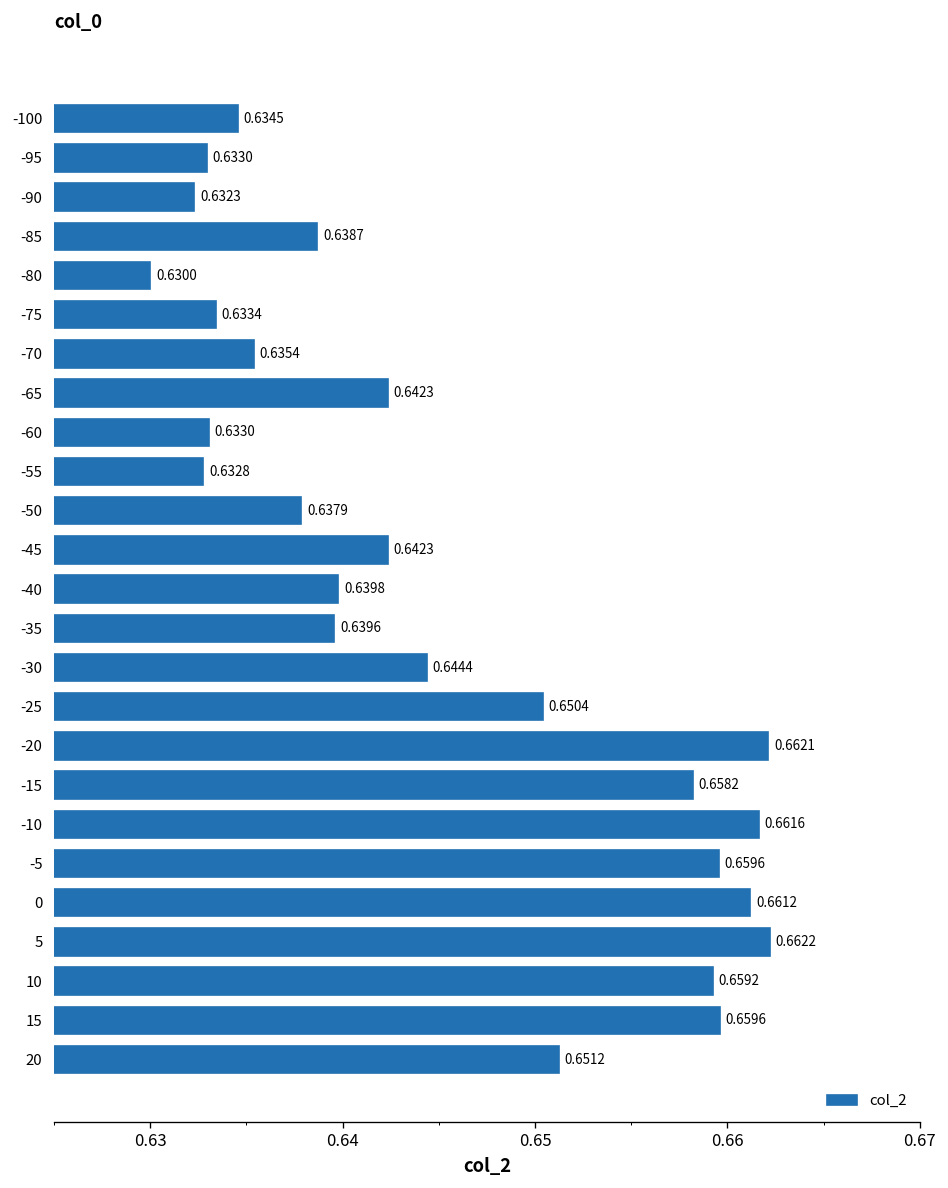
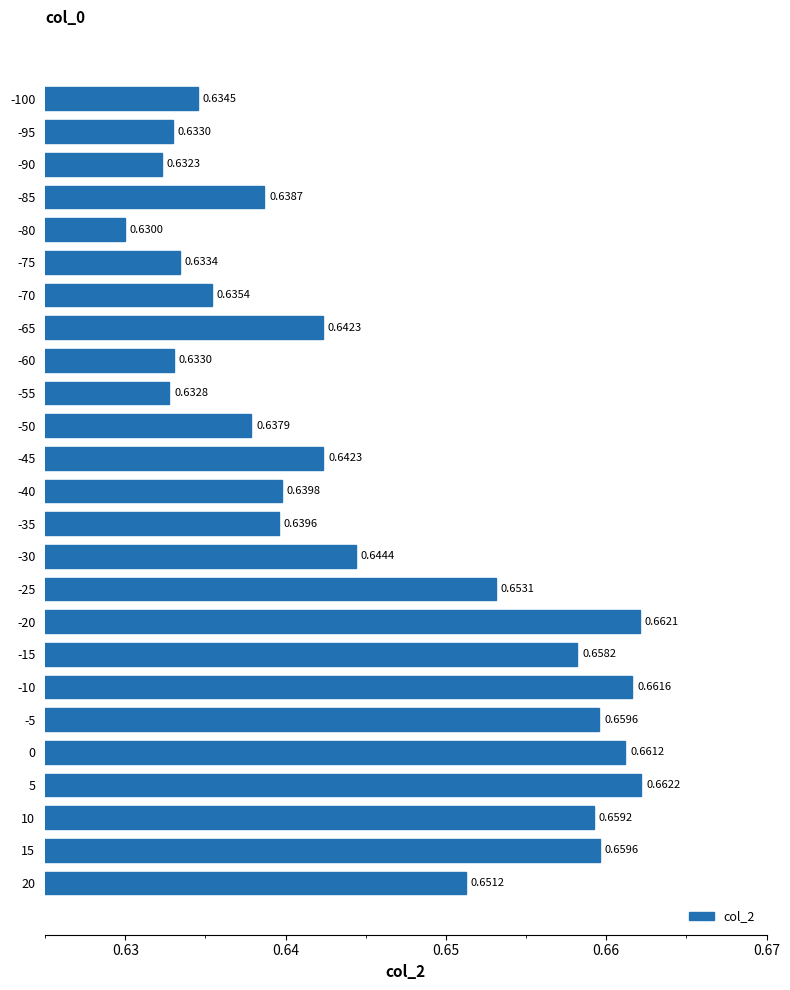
  {
    "-100": 0.6345,
    "-95": 0.6330,
    "-90": 0.6323,
    "-85": 0.6387,
    "-80": 0.6300,
    "-75": 0.6334,
    "-70": 0.6354,
    "-65": 0.6423,
    "-60": 0.6330,
    "-55": 0.6328,
    "-50": 0.6379,
    "-45": 0.6423,
    "-40": 0.6398,
    "-35": 0.6396,
    "-30": 0.6444,
-   "-25": 0.6504,
+   "-25": 0.6531,
    "-20": 0.6621,
    "-15": 0.6582,
    "-10": 0.6616,
    "-5": 0.6596,
    "0": 0.6612,
    "5": 0.6622,
    "10": 0.6592,
    "15": 0.6596,
    "20": 0.6512
  }
